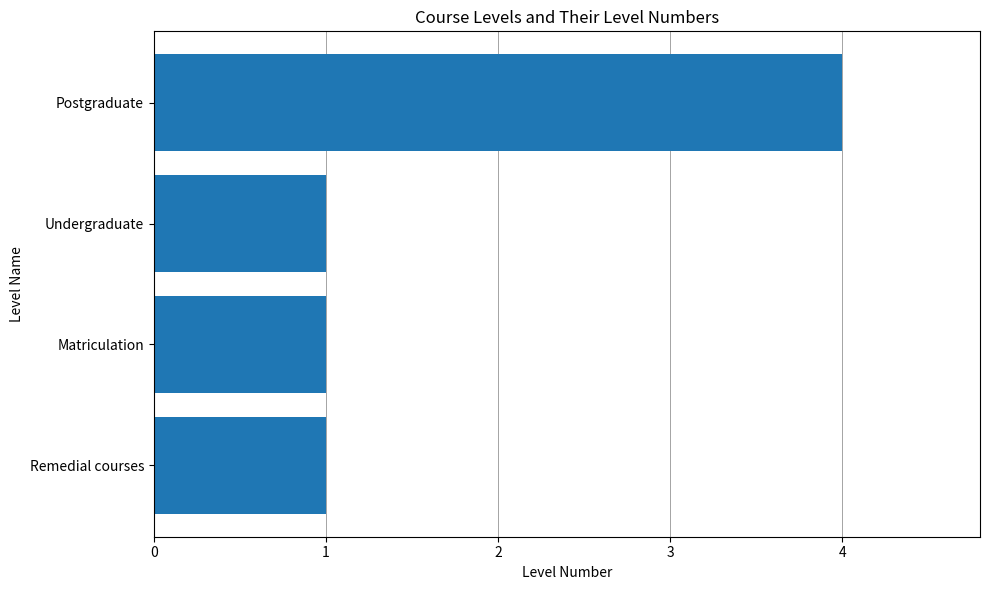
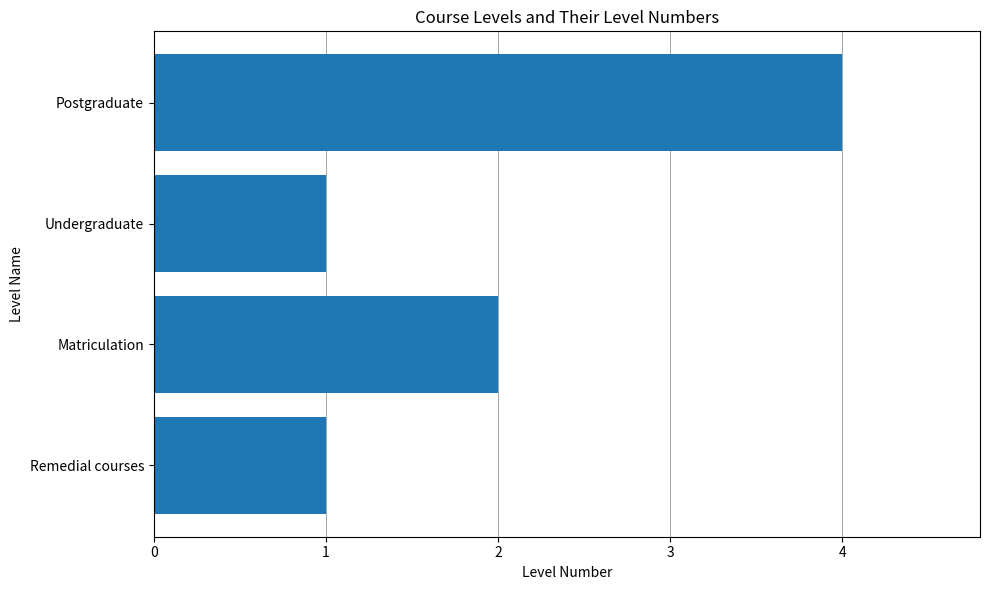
  {
    "Postgraduate": 4,
    "Undergraduate": 1,
-   "Matriculation": 1,
+   "Matriculation": 2,
    "Remedial courses": 1
  }
